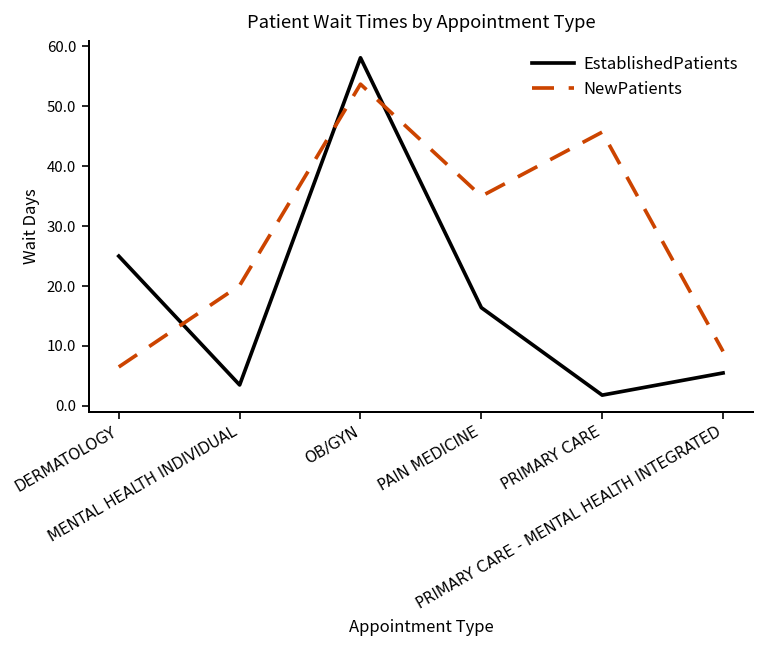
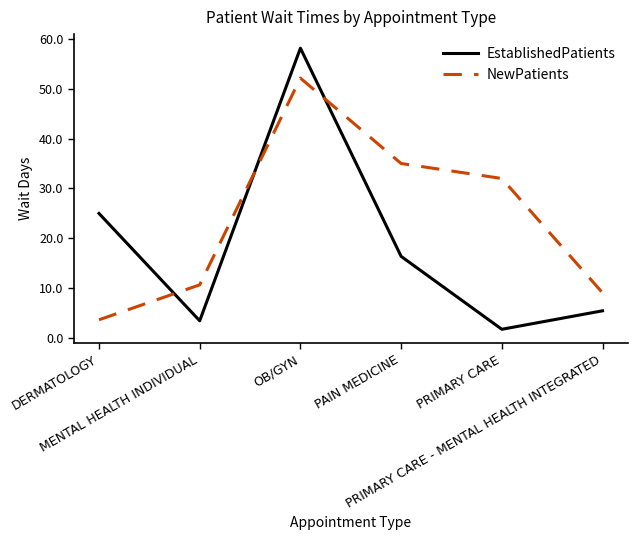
  {
    "EstablishedPatients": {
      "DERMATOLOGY": 25,
      "MENTAL HEALTH INDIVIDUAL": 4,
      "OB/GYN": 58,
      "PAIN MEDICINE": 16,
      "PRIMARY CARE": 2,
      "PRIMARY CARE - MENTAL HEALTH INTEGRATED": 6
    },
    "NewPatients": {
-     "DERMATOLOGY": 7,
-     "MENTAL HEALTH INDIVIDUAL": 20,
-     "OB/GYN": 54,
+     "DERMATOLOGY": 4,
+     "MENTAL HEALTH INDIVIDUAL": 11,
+     "OB/GYN": 52,
      "PAIN MEDICINE": 35,
-     "PRIMARY CARE": 46,
+     "PRIMARY CARE": 32,
      "PRIMARY CARE - MENTAL HEALTH INTEGRATED": 9
    }
  }
